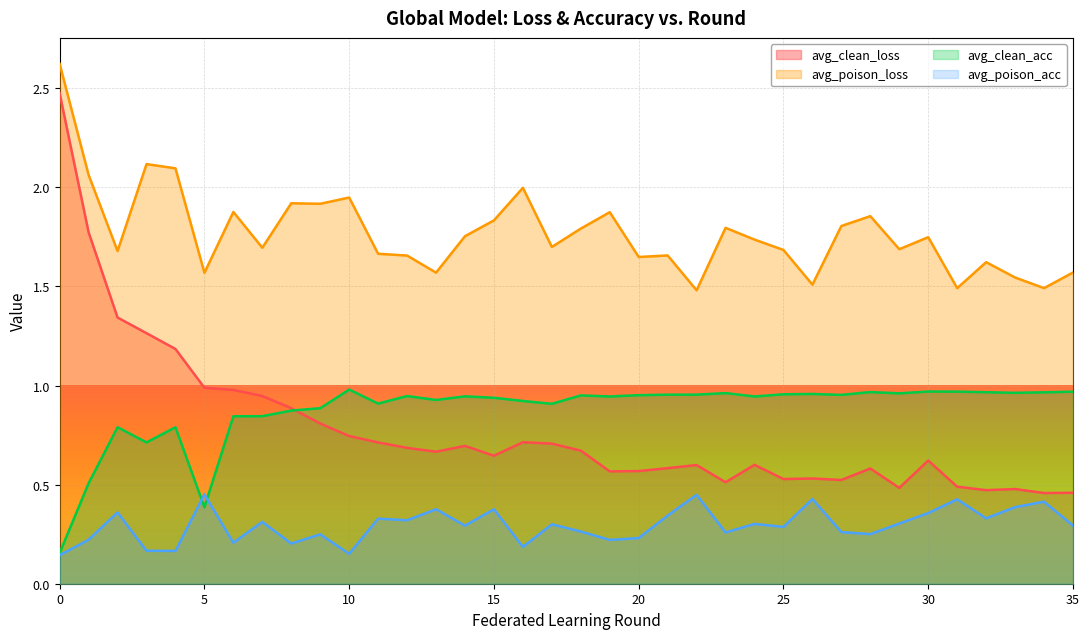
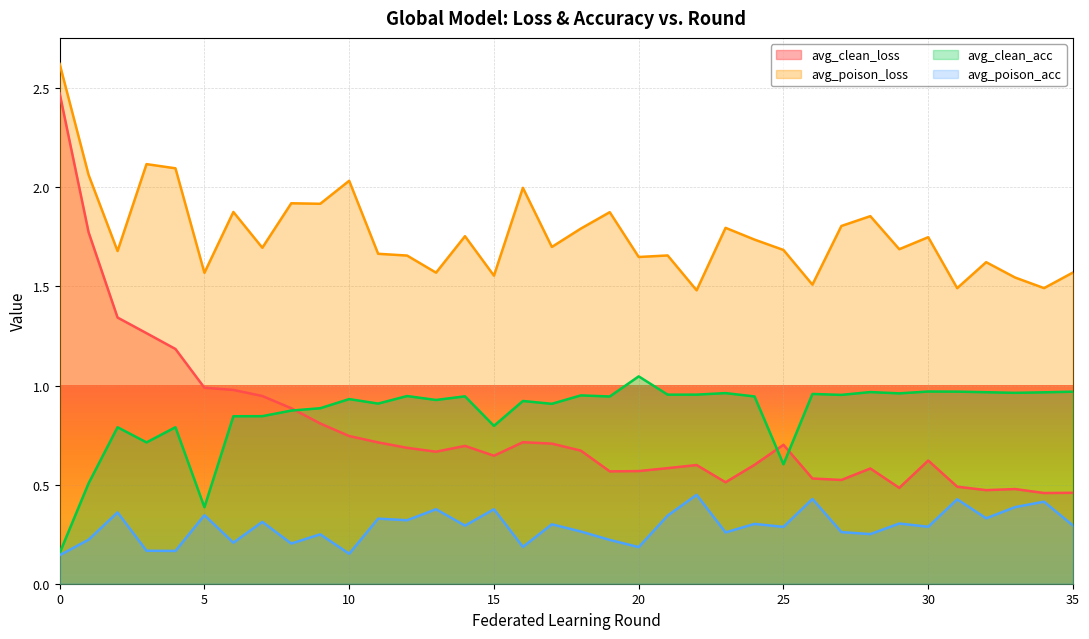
  {
    "avg_clean_loss": {
      "0": 2.47,
      "5": 0.99,
      "10": 0.75,
      "15": 0.65,
      "20": 0.57,
-     "25": 0.53,
+     "25": 0.70,
      "30": 0.62,
      "35": 0.46
    },
    "avg_poison_loss": {
      "0": 2.62,
      "5": 1.57,
-     "10": 1.95,
-     "15": 1.83,
+     "10": 2.03,
+     "15": 1.55,
      "20": 1.65,
      "25": 1.68,
      "30": 1.75,
      "35": 1.57
    },
    "avg_clean_acc": {
      "5": 0.39,
-     "10": 0.98,
-     "15": 0.94,
-     "20": 0.95,
-     "25": 0.96,
+     "10": 0.93,
+     "15": 0.80,
+     "20": 1.05,
+     "25": 0.60,
      "30": 0.97,
      "35": 0.97
    },
    "avg_poison_acc": {
-     "5": 0.45,
+     "5": 0.35,
      "10": 0.15,
      "15": 0.38,
-     "20": 0.23,
+     "20": 0.18,
      "25": 0.29,
-     "30": 0.36,
+     "30": 0.29,
      "35": 0.29
    }
  }
